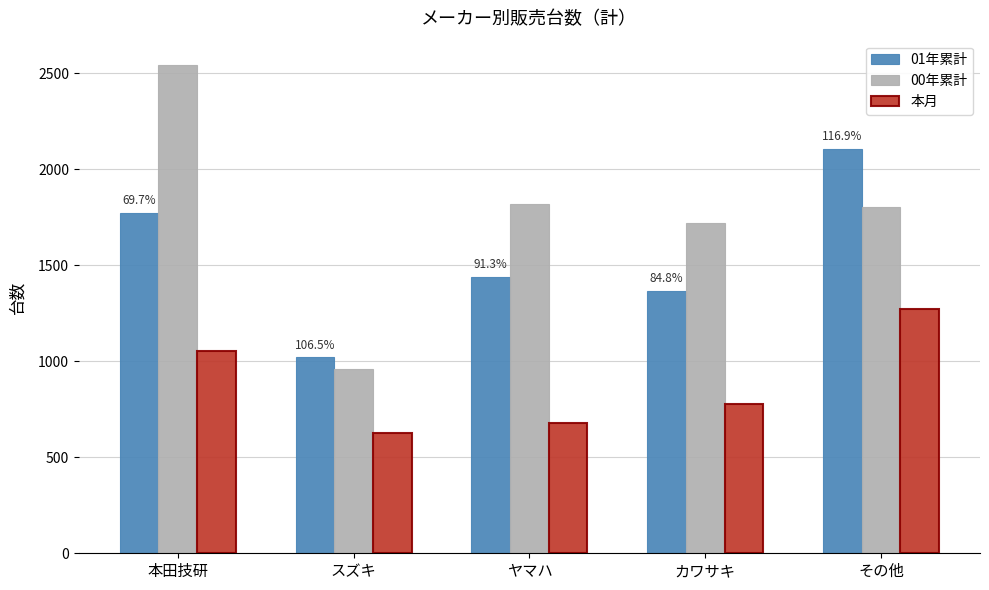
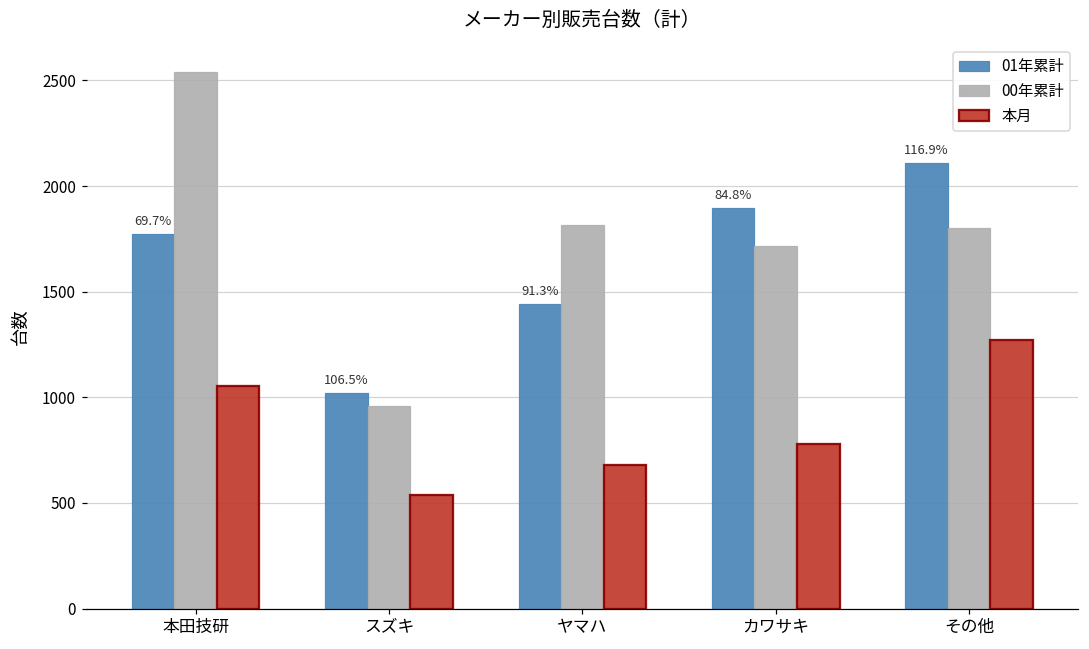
  {
    "01年累計": {
-     "カワサキ": 1370
+     "カワサキ": 1900
    },
    "00年累計": {
      "本田技研": 2540,
      "スズキ": 960,
      "ヤマハ": 1820,
      "カワサキ": 1720,
      "その他": 1800
    },
    "本月": {
      "本田技研": 1050,
-     "スズキ": 630,
+     "スズキ": 540,
      "ヤマハ": 680,
      "カワサキ": 780,
      "その他": 1270
    }
  }
